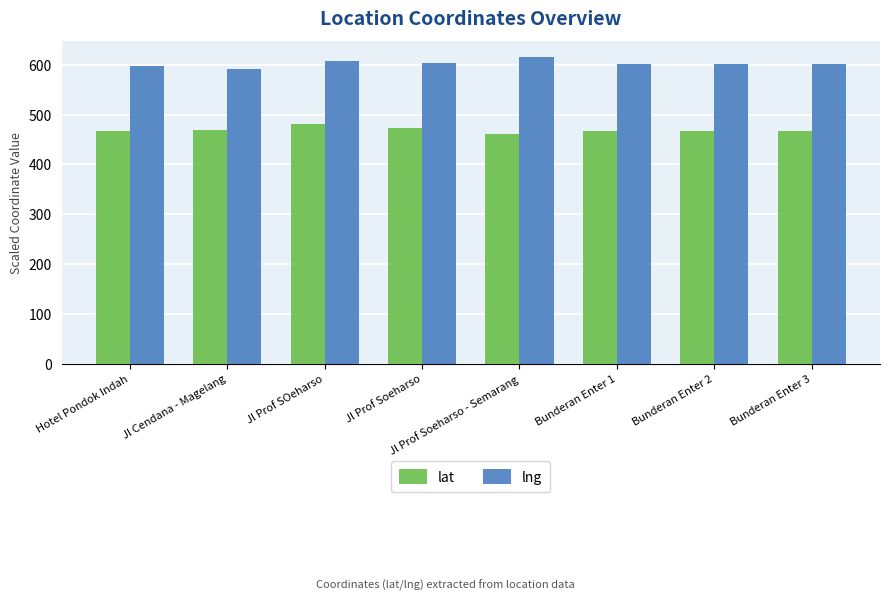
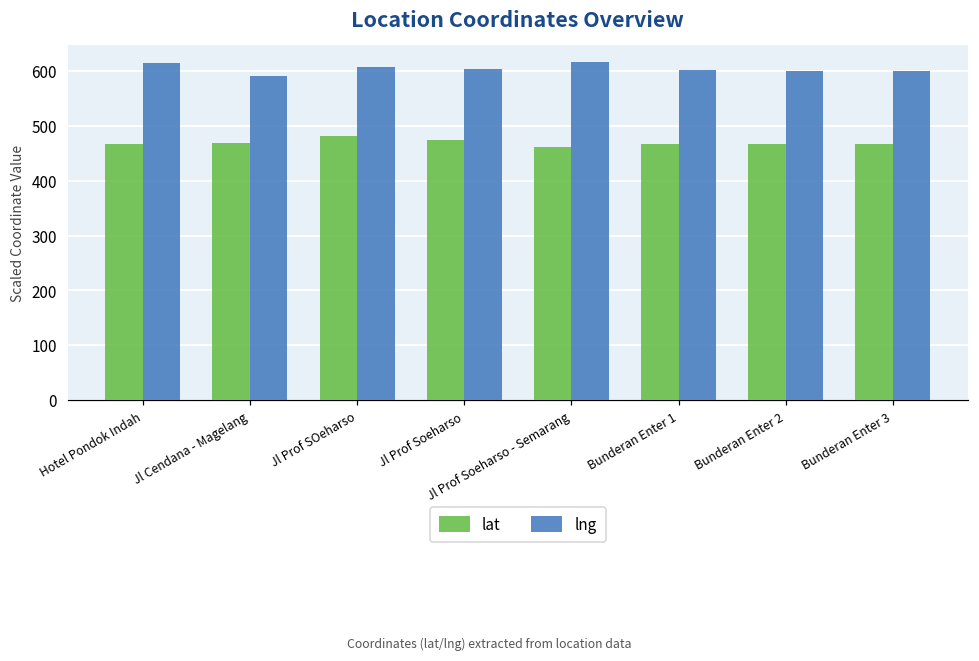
  {
    "lat": {
      "Hotel Pondok Indah": 470,
      "Jl Cendana - Magelang": 470,
      "Jl Prof SOeharso": 480,
      "Jl Prof Soeharso": 470,
      "Jl Prof Soeharso - Semarang": 460,
      "Bunderan Enter 1": 470,
      "Bunderan Enter 2": 470,
      "Bunderan Enter 3": 470
    },
    "lng": {
-     "Hotel Pondok Indah": 600,
+     "Hotel Pondok Indah": 610,
      "Jl Cendana - Magelang": 590,
      "Jl Prof SOeharso": 610,
      "Jl Prof Soeharso": 600,
      "Jl Prof Soeharso - Semarang": 620,
      "Bunderan Enter 1": 600,
      "Bunderan Enter 2": 600,
      "Bunderan Enter 3": 600
    }
  }
